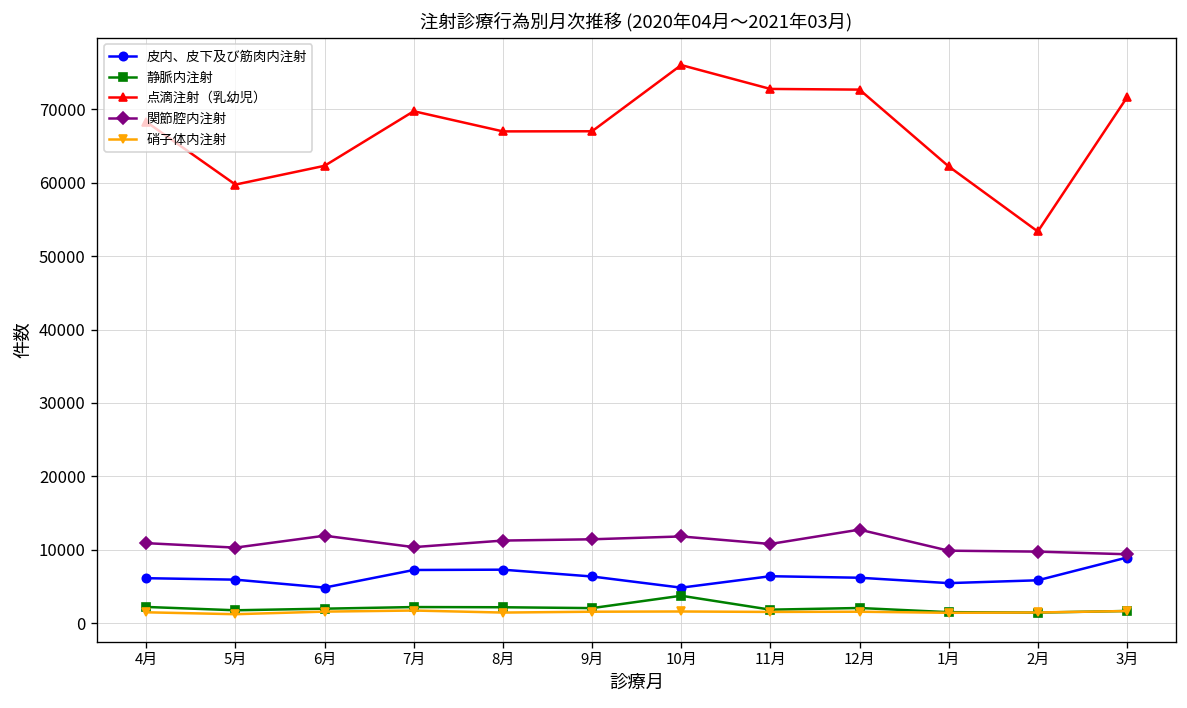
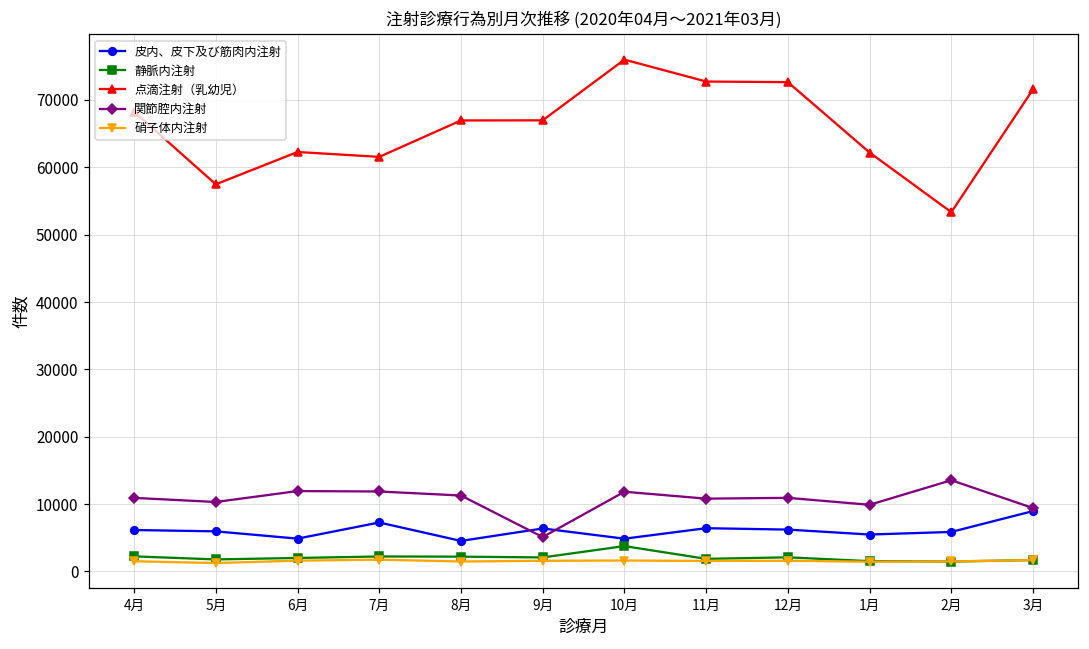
  {
    "皮内、皮下及び筋肉内注射": {
      "4月": 6000,
      "5月": 6000,
      "6月": 5000,
      "7月": 7000,
-     "8月": 7000,
+     "8月": 5000,
      "9月": 6000,
      "10月": 5000,
      "11月": 6000,
      "12月": 6000,
      "1月": 5000,
      "2月": 6000,
      "3月": 9000
    },
    "静脈内注射": {
      "4月": 2000,
      "5月": 2000,
      "7月": 2000,
      "8月": 2000,
      "9月": 2000,
      "10月": 4000,
      "12月": 2000
    },
    "点滴注射（乳幼児）": {
-     "5月": 60000,
+     "5月": 57000,
      "6月": 62000,
-     "7月": 70000,
+     "7月": 62000,
      "8月": 67000,
      "9月": 67000,
      "10月": 76000,
      "11月": 73000,
      "12月": 73000,
      "1月": 62000,
      "2月": 53000,
      "3月": 72000
    },
    "関節腔内注射": {
      "4月": 11000,
      "5月": 10000,
      "6月": 12000,
-     "7月": 10000,
+     "7月": 12000,
      "8月": 11000,
-     "9月": 11000,
+     "9月": 5000,
      "10月": 12000,
      "11月": 11000,
-     "12月": 13000,
+     "12月": 11000,
      "1月": 10000,
-     "2月": 10000,
+     "2月": 14000,
      "3月": 9000
    },
    "硝子体内注射": {
      "4月": 2000,
      "5月": 1000,
      "7月": 2000,
      "8月": 1000,
      "9月": 2000,
      "10月": 2000,
      "12月": 2000
    }
  }
